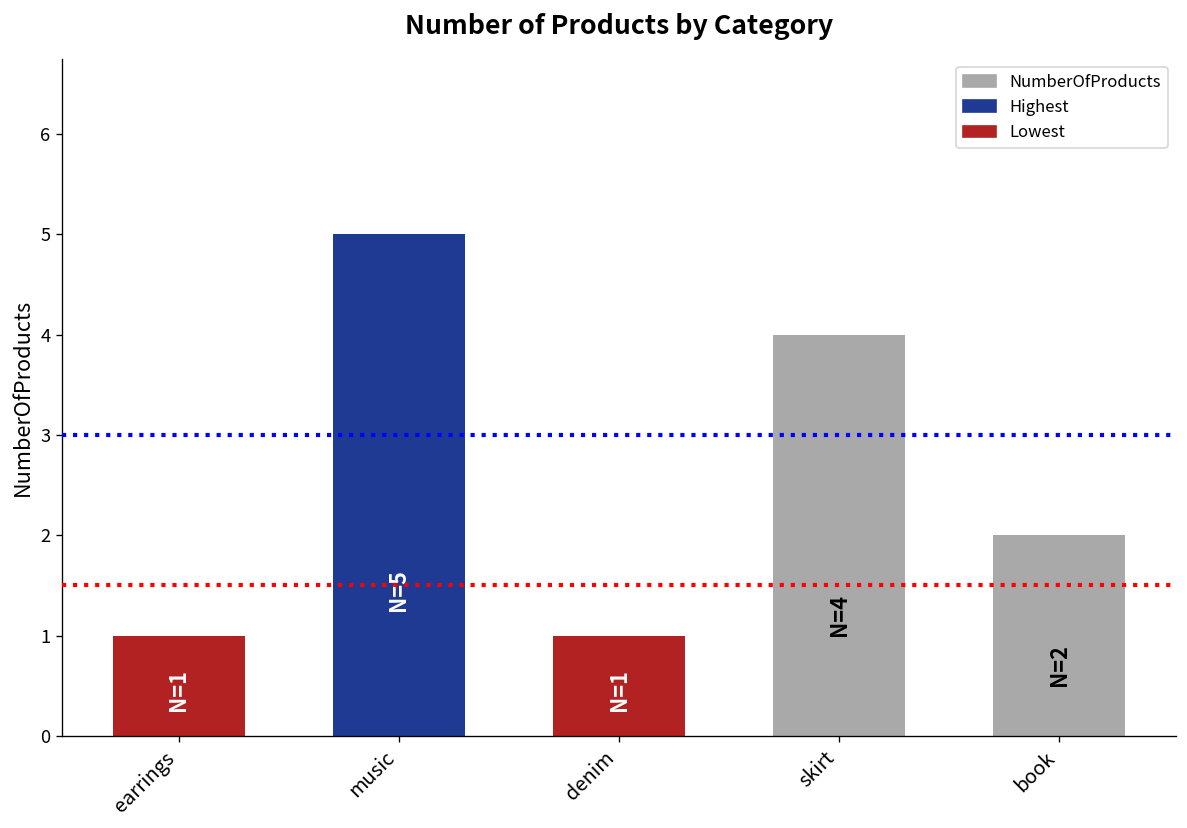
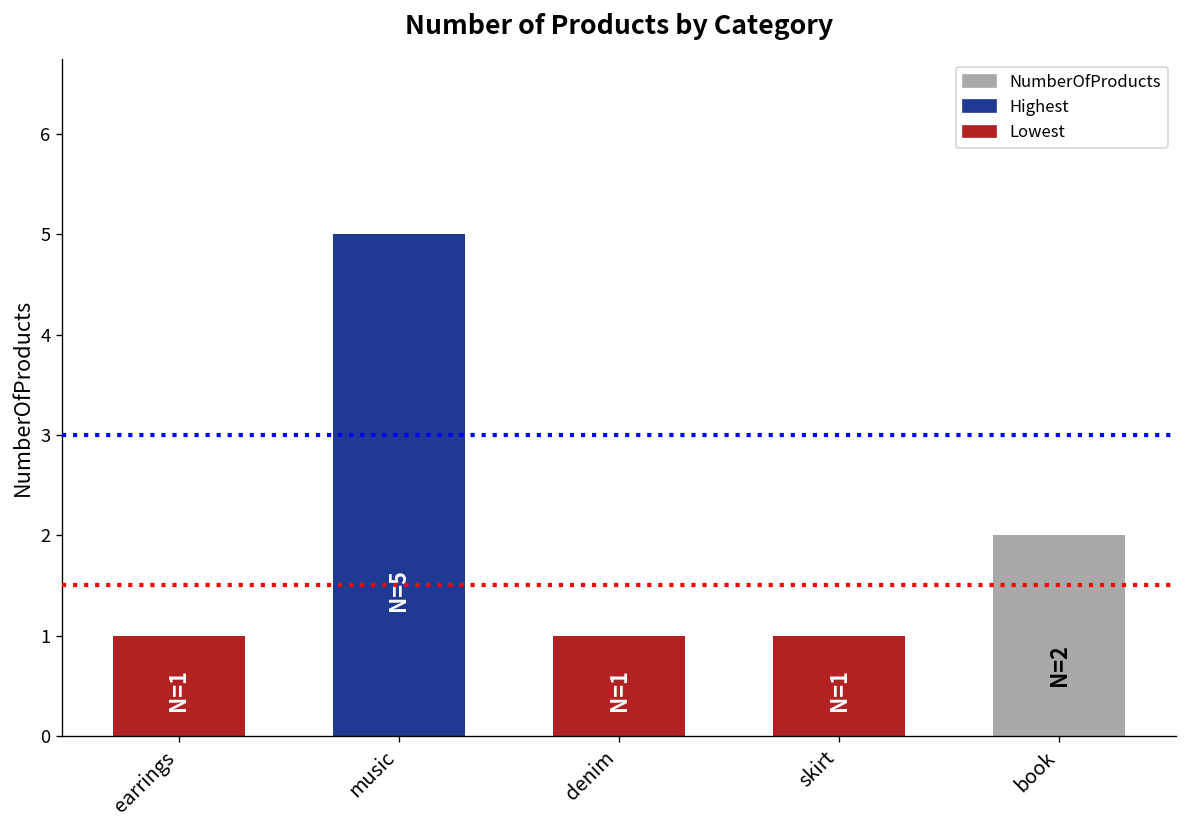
  {
    "earrings": 1,
    "music": 5,
    "denim": 1,
-   "skirt": 4,
+   "skirt": 1,
    "book": 2
  }
